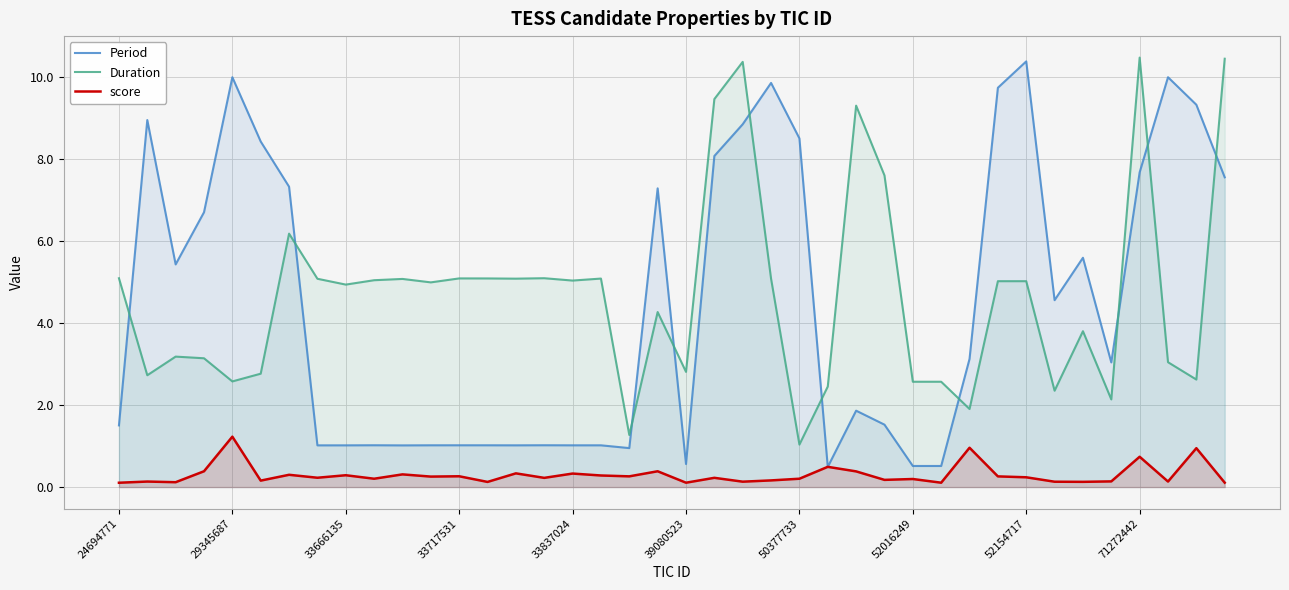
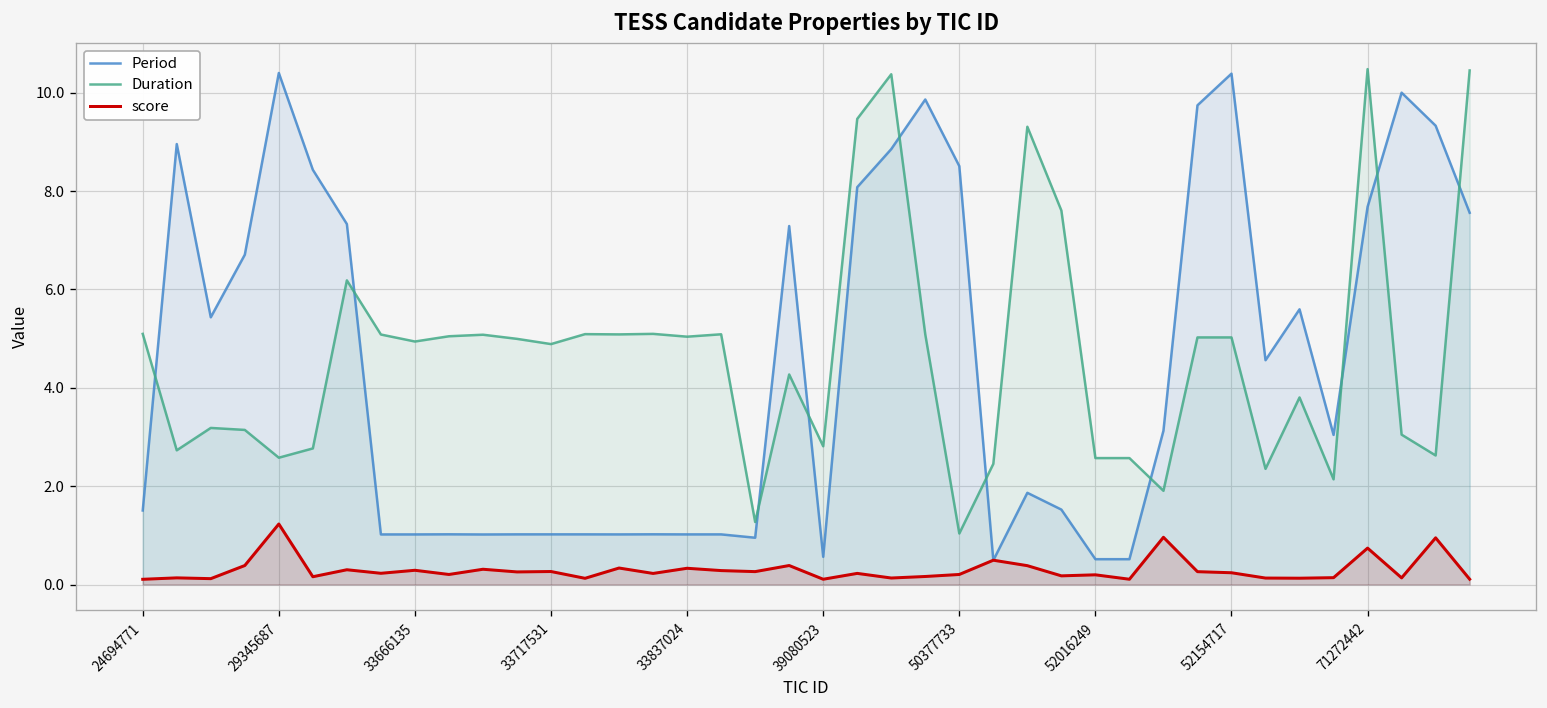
  {
    "Period": {
      "24694771": 1.5,
-     "29345687": 10.0,
+     "29345687": 10.4,
      "33666135": 1.0,
      "33717531": 1.0,
      "33837024": 1.0,
      "39080523": 0.6,
      "50377733": 8.5,
      "52016249": 0.5,
      "52154717": 10.4,
      "71272442": 7.7
    },
    "Duration": {
      "24694771": 5.1,
      "29345687": 2.6,
      "33666135": 4.9,
-     "33717531": 5.1,
+     "33717531": 4.9,
      "33837024": 5.0,
      "39080523": 2.8,
      "50377733": 1.0,
      "52016249": 2.6,
      "52154717": 5.0,
      "71272442": 10.5
    },
    "score": {
      "24694771": 0.1,
      "29345687": 1.2,
      "33666135": 0.3,
      "33717531": 0.3,
      "33837024": 0.3,
      "39080523": 0.1,
      "50377733": 0.2,
      "52016249": 0.2,
      "52154717": 0.2,
      "71272442": 0.7
    }
  }
